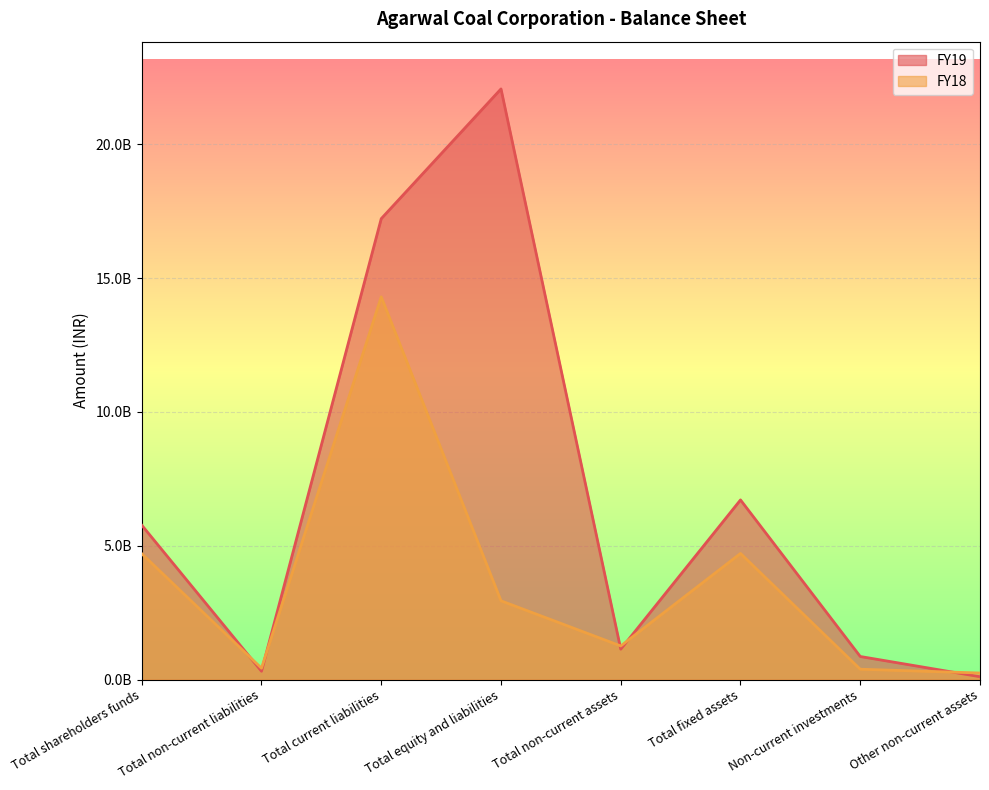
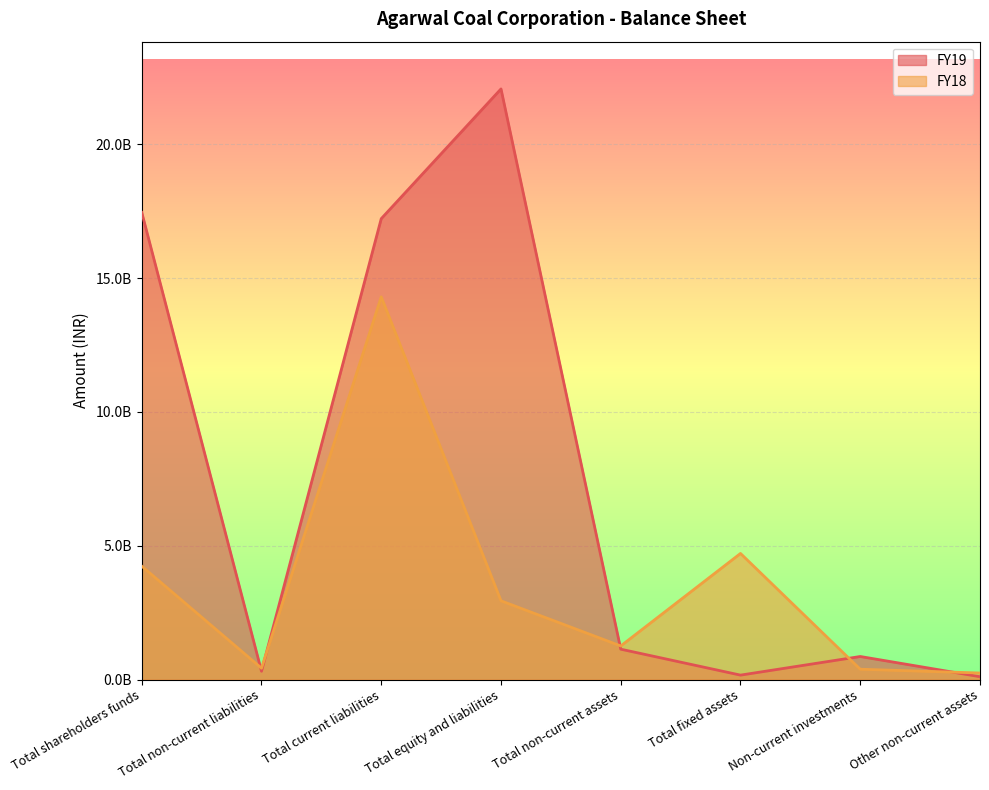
  {
    "FY19": {
-     "Total shareholders funds": 5800000000,
+     "Total shareholders funds": 17500000000,
      "Total non-current liabilities": 300000000,
      "Total current liabilities": 17200000000,
      "Total equity and liabilities": 22100000000,
      "Total non-current assets": 1100000000,
-     "Total fixed assets": 6700000000,
+     "Total fixed assets": 200000000,
      "Non-current investments": 900000000,
      "Other non-current assets": 100000000
    },
    "FY18": {
-     "Total shareholders funds": 4700000000,
+     "Total shareholders funds": 4200000000,
      "Total non-current liabilities": 400000000,
      "Total current liabilities": 14300000000,
      "Total equity and liabilities": 2900000000,
      "Total non-current assets": 1300000000,
      "Total fixed assets": 4700000000,
      "Non-current investments": 400000000,
      "Other non-current assets": 200000000
    }
  }
